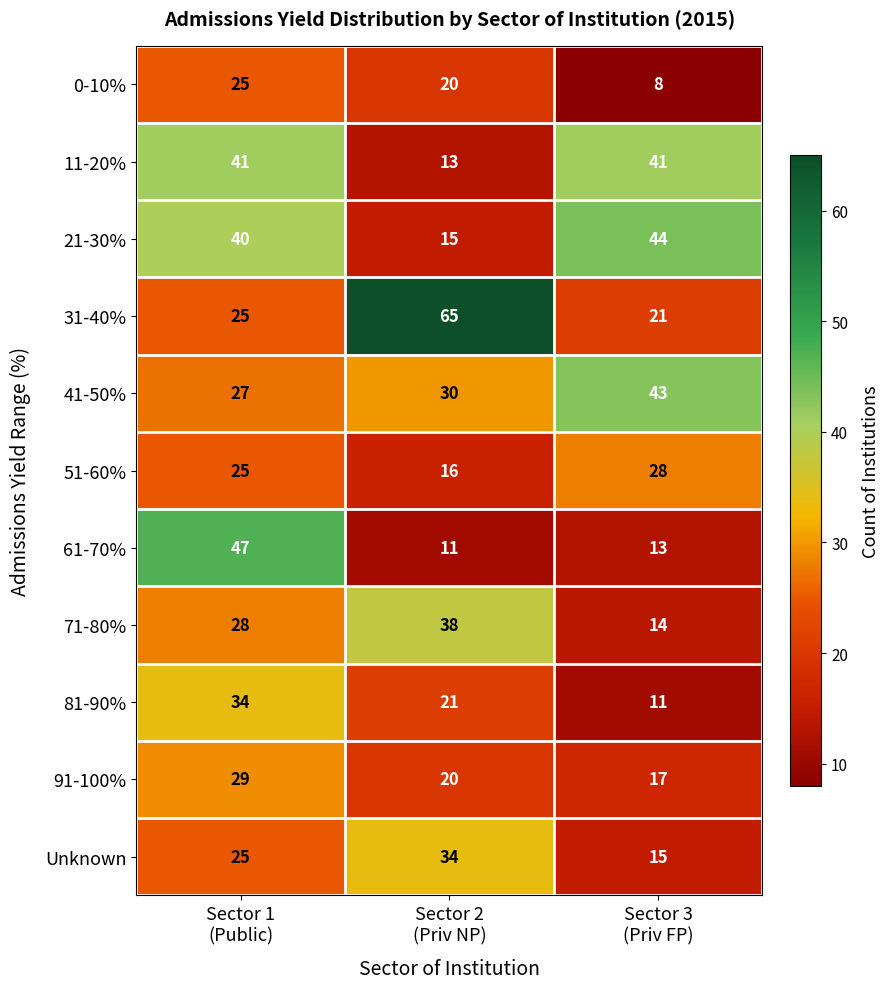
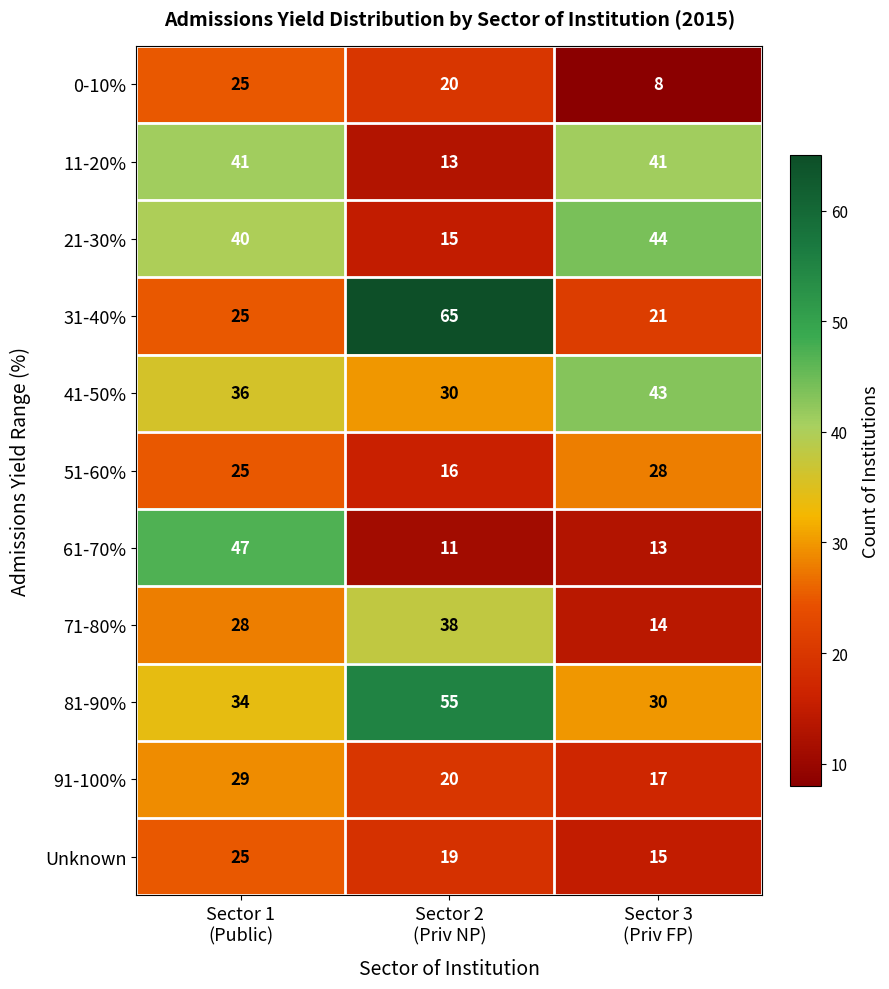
  {
    "0-10%": {
      "Sector 1 (Public)": 25,
      "Sector 2 (Priv NP)": 20,
      "Sector 3 (Priv FP)": 8
    },
    "11-20%": {
      "Sector 1 (Public)": 41,
      "Sector 2 (Priv NP)": 13,
      "Sector 3 (Priv FP)": 41
    },
    "21-30%": {
      "Sector 1 (Public)": 40,
      "Sector 2 (Priv NP)": 15,
      "Sector 3 (Priv FP)": 44
    },
    "31-40%": {
      "Sector 1 (Public)": 25,
      "Sector 2 (Priv NP)": 65,
      "Sector 3 (Priv FP)": 21
    },
    "41-50%": {
-     "Sector 1 (Public)": 27,
+     "Sector 1 (Public)": 36,
      "Sector 2 (Priv NP)": 30,
      "Sector 3 (Priv FP)": 43
    },
    "51-60%": {
      "Sector 1 (Public)": 25,
      "Sector 2 (Priv NP)": 16,
      "Sector 3 (Priv FP)": 28
    },
    "61-70%": {
      "Sector 1 (Public)": 47,
      "Sector 2 (Priv NP)": 11,
      "Sector 3 (Priv FP)": 13
    },
    "71-80%": {
      "Sector 1 (Public)": 28,
      "Sector 2 (Priv NP)": 38,
      "Sector 3 (Priv FP)": 14
    },
    "81-90%": {
      "Sector 1 (Public)": 34,
-     "Sector 2 (Priv NP)": 21,
-     "Sector 3 (Priv FP)": 11
+     "Sector 2 (Priv NP)": 55,
+     "Sector 3 (Priv FP)": 30
    },
    "91-100%": {
      "Sector 1 (Public)": 29,
      "Sector 2 (Priv NP)": 20,
      "Sector 3 (Priv FP)": 17
    },
    "Unknown": {
      "Sector 1 (Public)": 25,
-     "Sector 2 (Priv NP)": 34,
+     "Sector 2 (Priv NP)": 19,
      "Sector 3 (Priv FP)": 15
    }
  }
